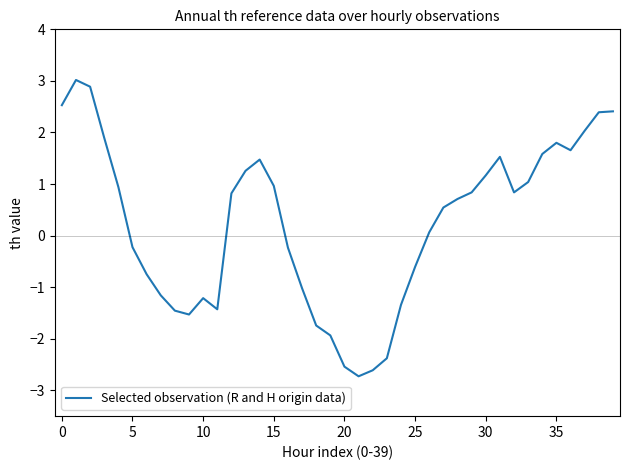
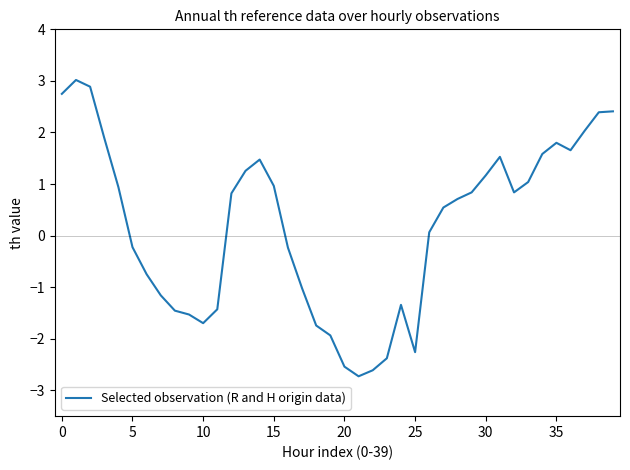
  {
-   "0": 2.5,
+   "0": 2.7,
    "5": -0.2,
-   "10": -1.2,
+   "10": -1.7,
    "15": 1.0,
    "20": -2.5,
-   "25": -0.6,
+   "25": -2.3,
    "30": 1.2,
    "35": 1.8
  }
